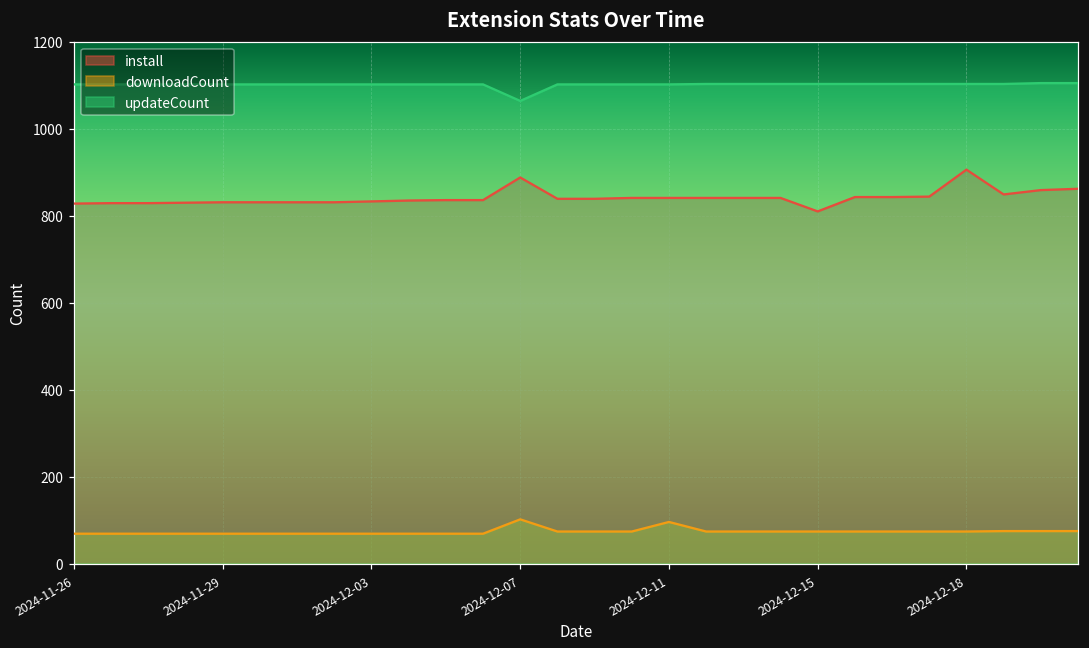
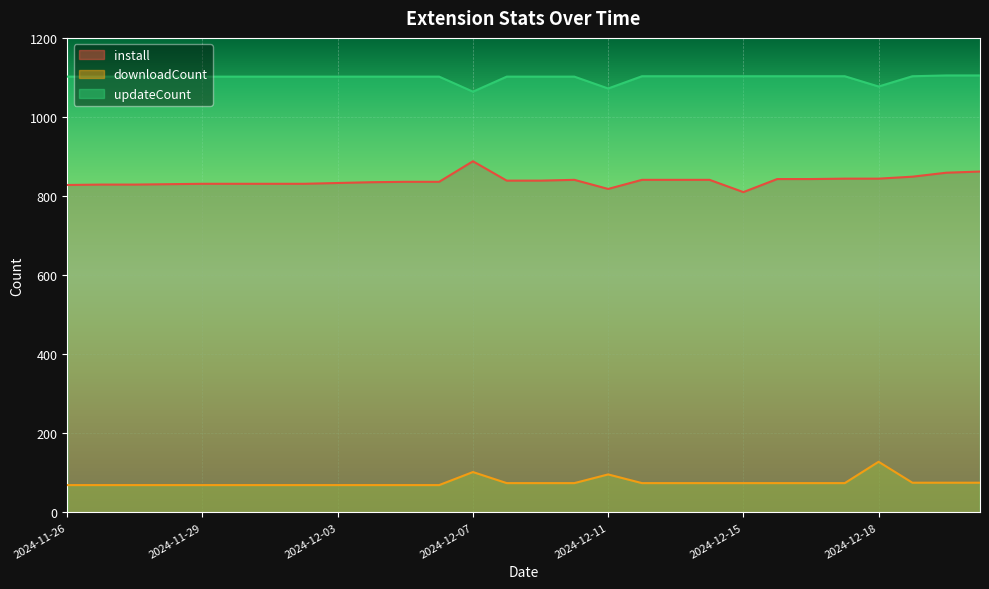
  {
    "install": {
      "2024-11-29": 830,
      "2024-12-03": 830,
      "2024-12-07": 890,
-     "2024-12-11": 840,
+     "2024-12-11": 820,
      "2024-12-15": 810,
-     "2024-12-18": 910
+     "2024-12-18": 840
    },
    "downloadCount": {
      "2024-11-29": 70,
      "2024-12-03": 70,
      "2024-12-07": 100,
      "2024-12-11": 100,
      "2024-12-15": 70,
-     "2024-12-18": 70
+     "2024-12-18": 130
    },
    "updateCount": {
      "2024-12-03": 1100,
      "2024-12-07": 1060,
-     "2024-12-11": 1100,
+     "2024-12-11": 1070,
      "2024-12-15": 1100,
-     "2024-12-18": 1100
+     "2024-12-18": 1080
    }
  }
